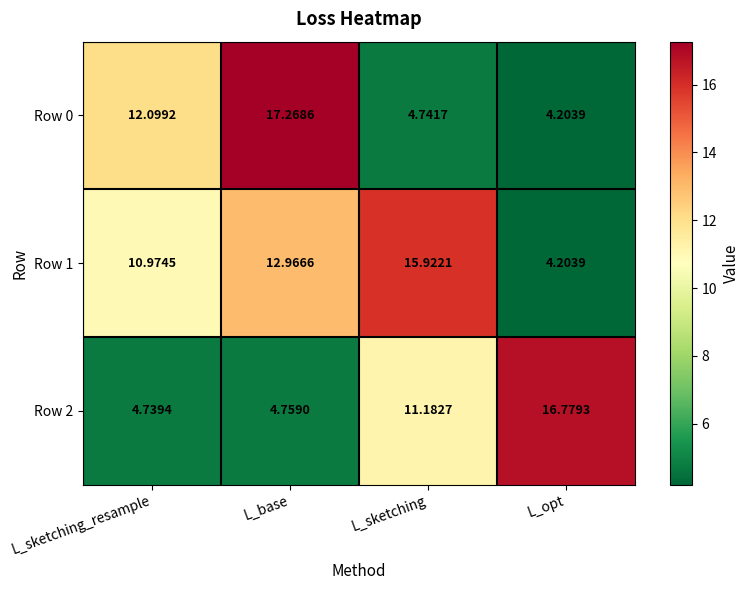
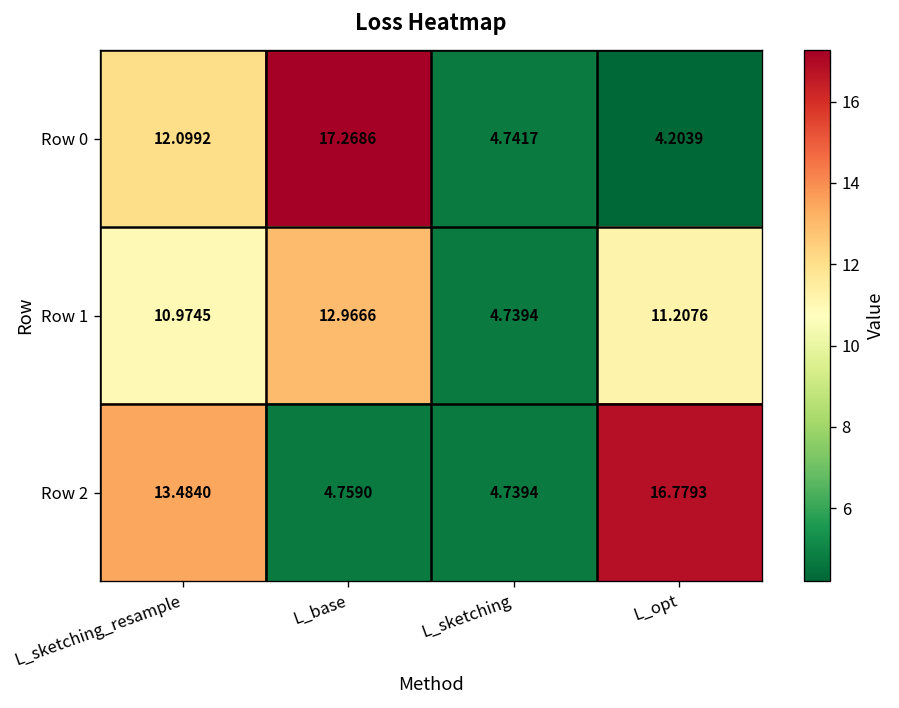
  {
    "Row 0": {
      "L_sketching_resample": 12.0992,
      "L_base": 17.2686,
      "L_sketching": 4.7417,
      "L_opt": 4.2039
    },
    "Row 1": {
      "L_sketching_resample": 10.9745,
      "L_base": 12.9666,
-     "L_sketching": 15.9221,
-     "L_opt": 4.2039
+     "L_sketching": 4.7394,
+     "L_opt": 11.2076
    },
    "Row 2": {
-     "L_sketching_resample": 4.7394,
+     "L_sketching_resample": 13.4840,
      "L_base": 4.7590,
-     "L_sketching": 11.1827,
+     "L_sketching": 4.7394,
      "L_opt": 16.7793
    }
  }
